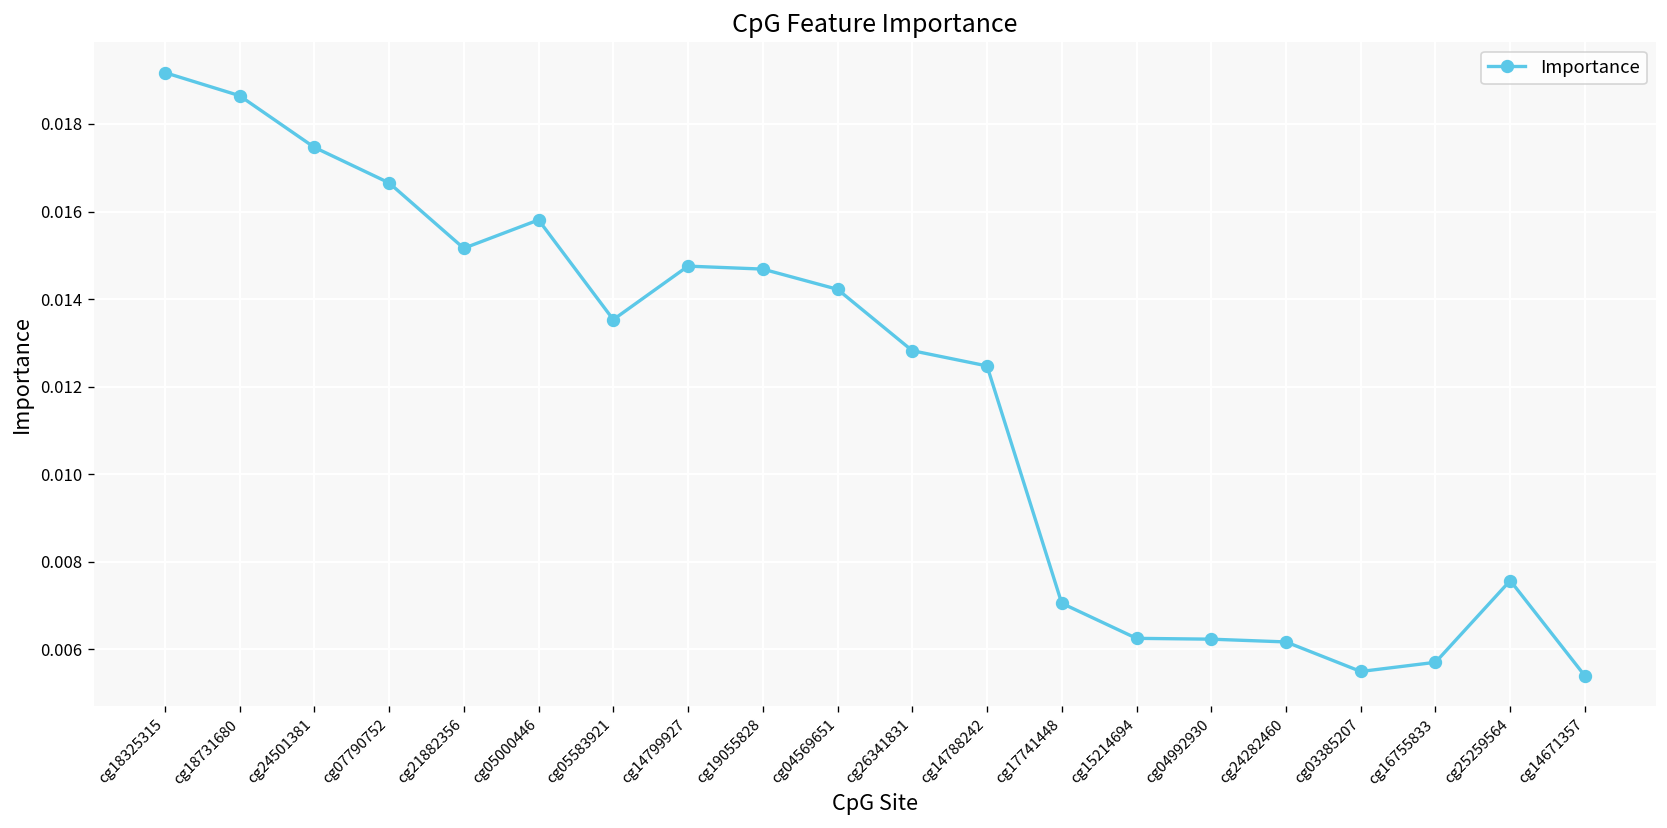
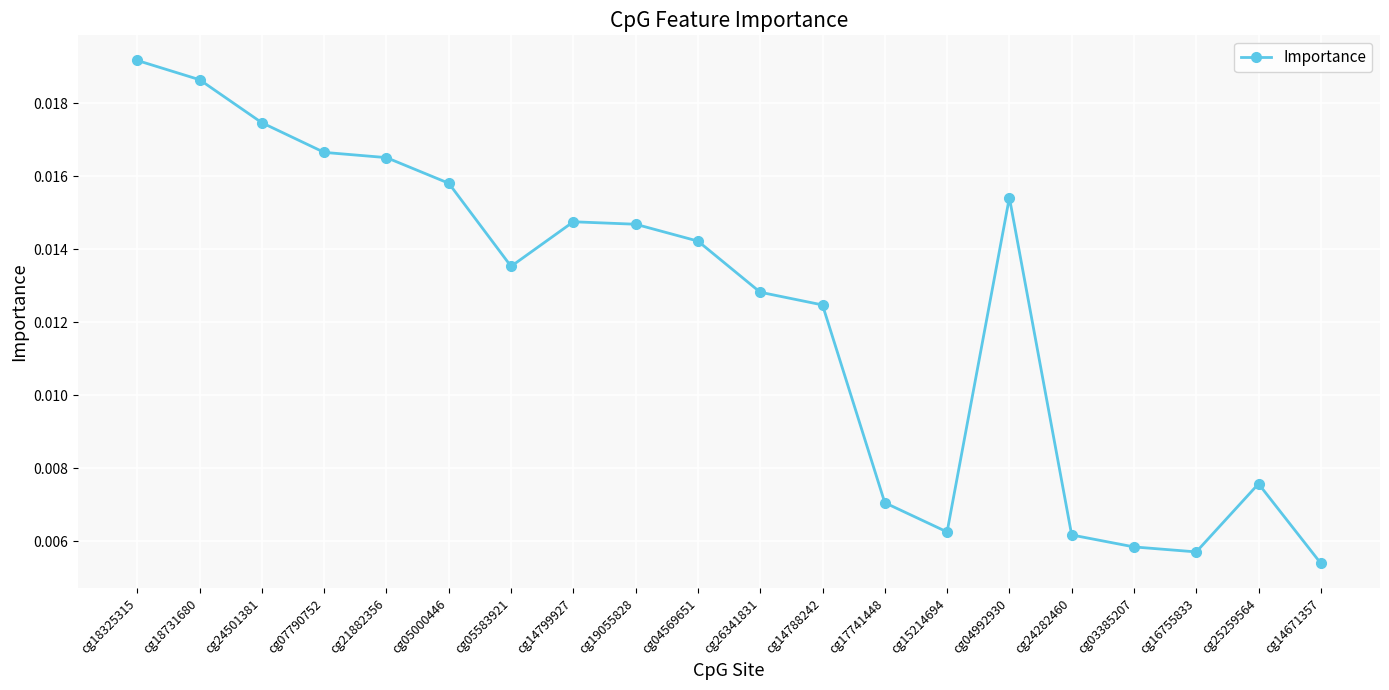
  {
    "cg18325315": 0.0192,
    "cg18731680": 0.0186,
    "cg24501381": 0.0175,
    "cg07790752": 0.0167,
-   "cg21882356": 0.0152,
+   "cg21882356": 0.0165,
    "cg05000446": 0.0158,
    "cg05583921": 0.0135,
    "cg14799927": 0.0148,
    "cg19055828": 0.0147,
    "cg04569651": 0.0142,
    "cg26341831": 0.0128,
    "cg14788242": 0.0125,
    "cg17741448": 0.0071,
    "cg15214694": 0.0063,
-   "cg04992930": 0.0062,
+   "cg04992930": 0.0154,
    "cg24282460": 0.0062,
-   "cg03385207": 0.0055,
+   "cg03385207": 0.0058,
    "cg16755833": 0.0057,
    "cg25259564": 0.0076,
    "cg14671357": 0.0054
  }
